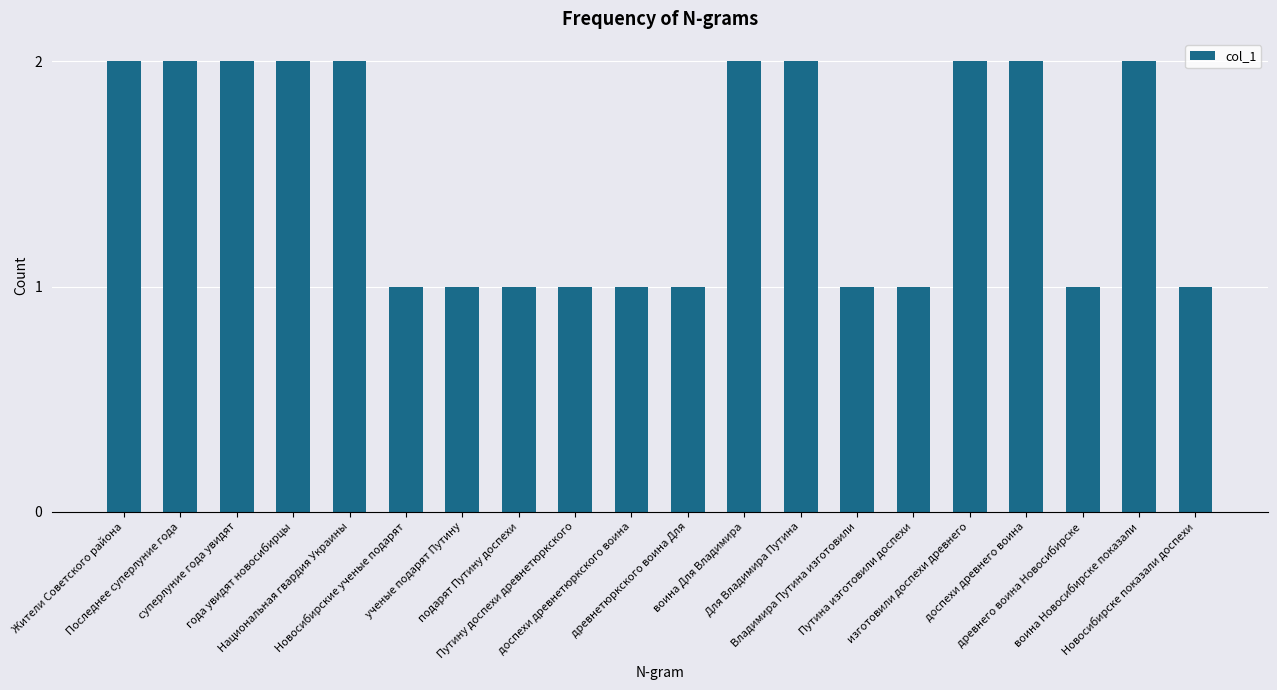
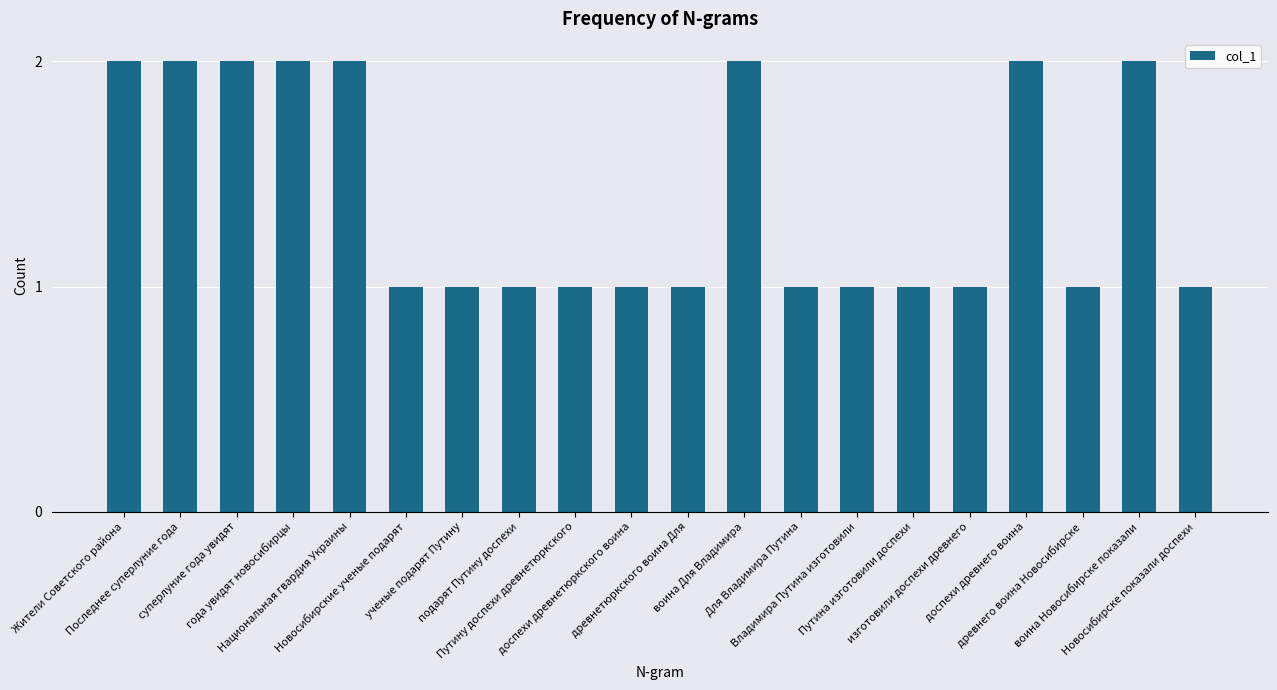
  {
    "Жители Советского района": 2,
    "Последнее суперлуние года": 2,
    "суперлуние года увидят": 2,
    "года увидят новосибирцы": 2,
    "Национальная гвардия Украины": 2,
    "Новосибирские ученые подарят": 1,
    "ученые подарят Путину": 1,
    "подарят Путину доспехи": 1,
    "Путину доспехи древнетюркского": 1,
    "доспехи древнетюркского воина": 1,
    "древнетюркского воина Для": 1,
    "воина Для Владимира": 2,
-   "Для Владимира Путина": 2,
+   "Для Владимира Путина": 1,
    "Владимира Путина изготовили": 1,
    "Путина изготовили доспехи": 1,
-   "изготовили доспехи древнего": 2,
+   "изготовили доспехи древнего": 1,
    "доспехи древнего воина": 2,
    "древнего воина Новосибирске": 1,
    "воина Новосибирске показали": 2,
    "Новосибирске показали доспехи": 1
  }
